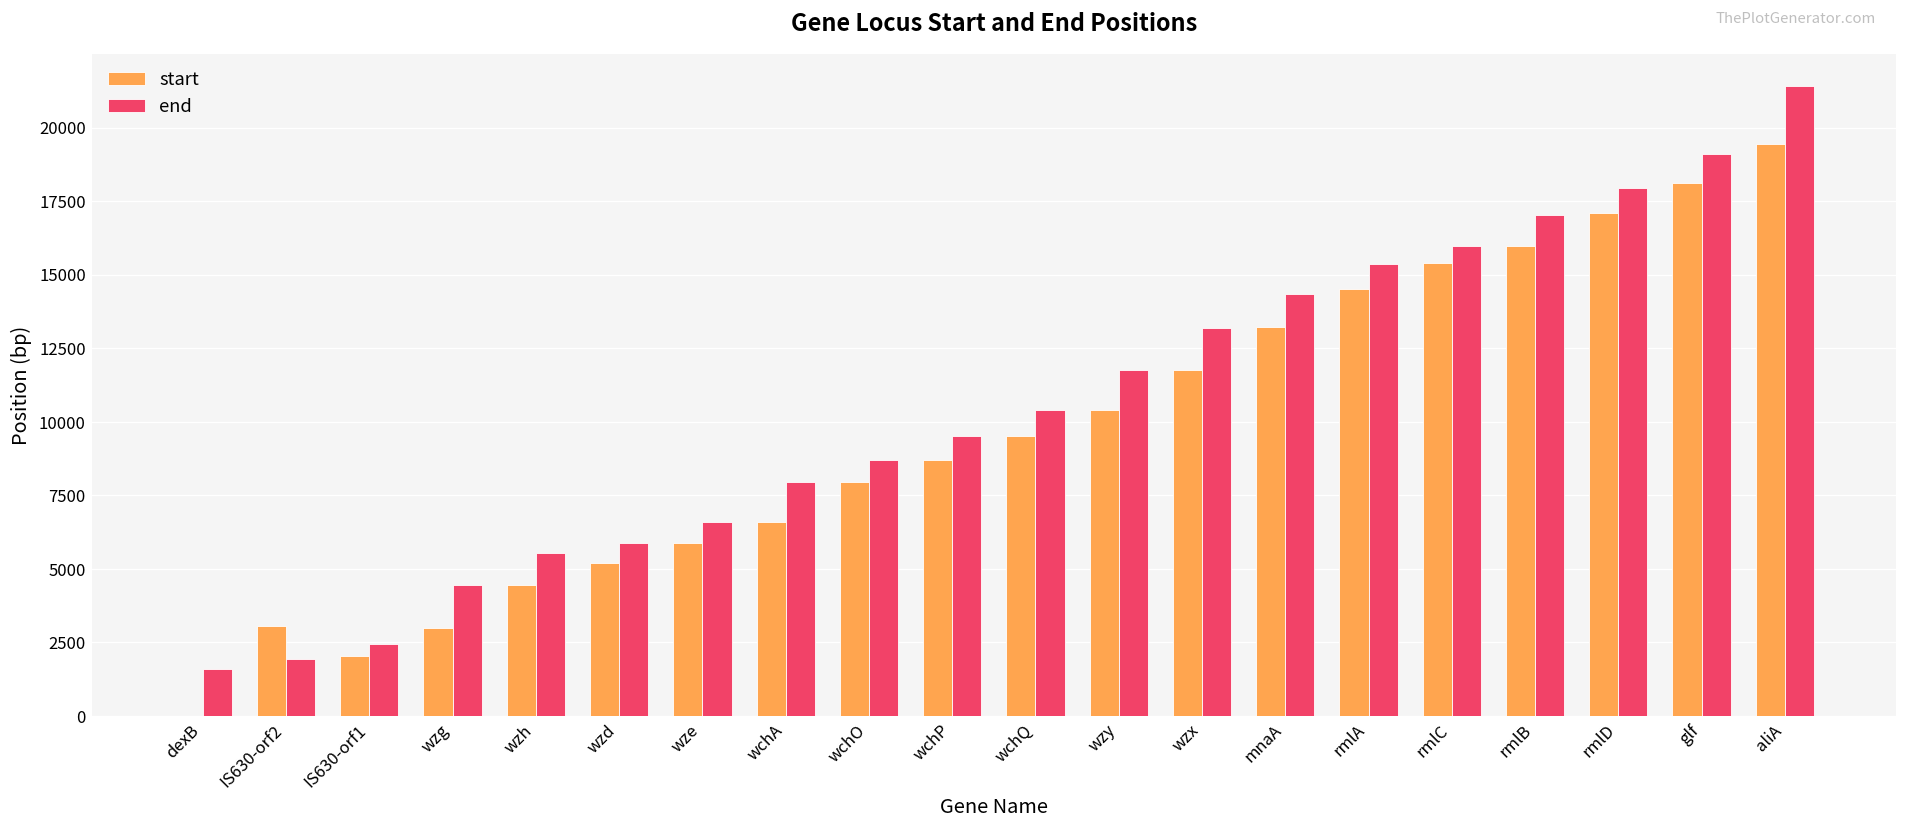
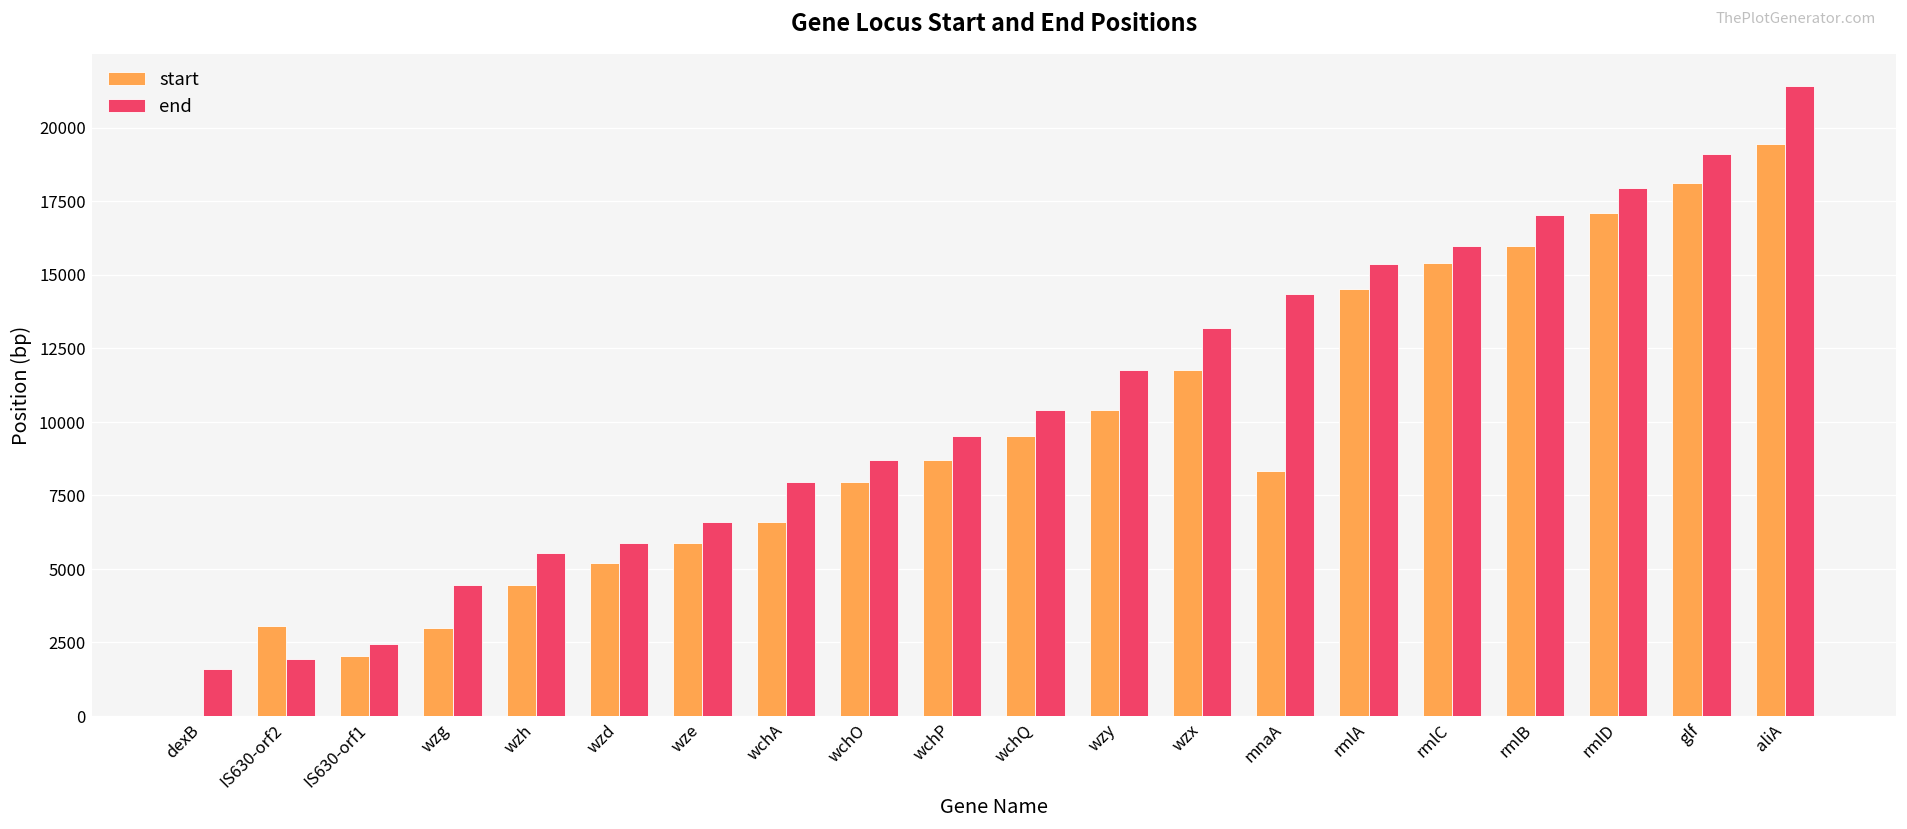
  {
    "start": {
      "IS630-orf2": 3100,
      "IS630-orf1": 2000,
      "wzg": 3000,
      "wzh": 4500,
      "wzd": 5200,
      "wze": 5900,
      "wchA": 6600,
      "wchO": 8000,
      "wchP": 8700,
      "wchQ": 9500,
      "wzy": 10400,
      "wzx": 11800,
-     "mnaA": 13200,
+     "mnaA": 8300,
      "rmlA": 14500,
      "rmlC": 15400,
      "rmlB": 16000,
      "rmlD": 17100,
      "glf": 18100,
      "aliA": 19400
    },
    "end": {
      "dexB": 1600,
      "IS630-orf2": 1900,
      "IS630-orf1": 2400,
      "wzg": 4500,
      "wzh": 5500,
      "wzd": 5900,
      "wze": 6600,
      "wchA": 8000,
      "wchO": 8700,
      "wchP": 9500,
      "wchQ": 10400,
      "wzy": 11700,
      "wzx": 13200,
      "mnaA": 14400,
      "rmlA": 15400,
      "rmlC": 16000,
      "rmlB": 17000,
      "rmlD": 18000,
      "glf": 19100,
      "aliA": 21400
    }
  }
